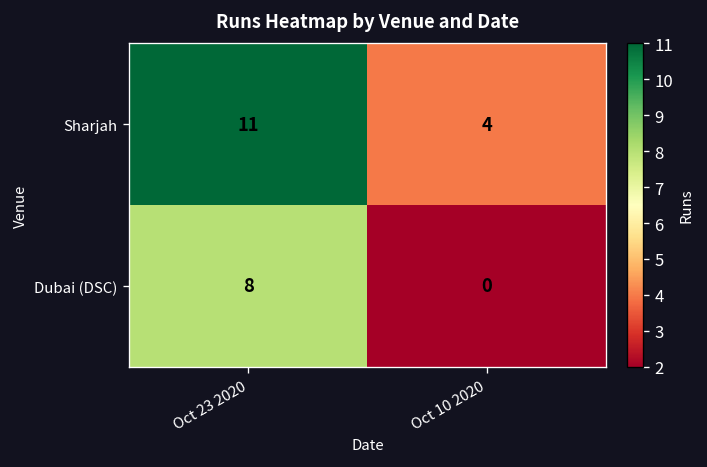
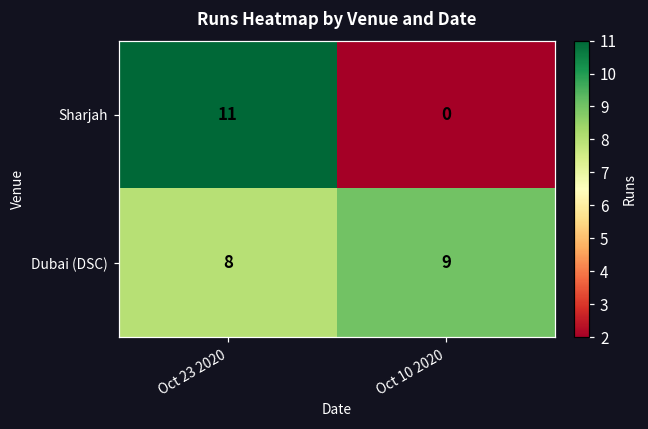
  {
    "Sharjah": {
      "Oct 23 2020": 11,
-     "Oct 10 2020": 4
+     "Oct 10 2020": 0
    },
    "Dubai (DSC)": {
      "Oct 23 2020": 8,
-     "Oct 10 2020": 0
+     "Oct 10 2020": 9
    }
  }
